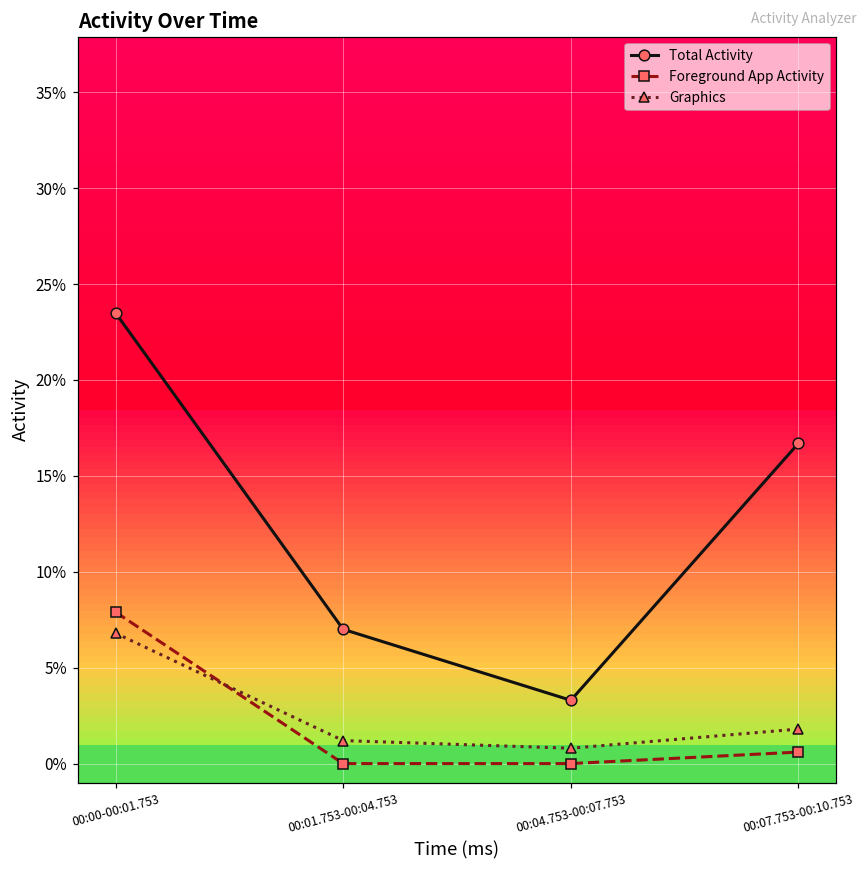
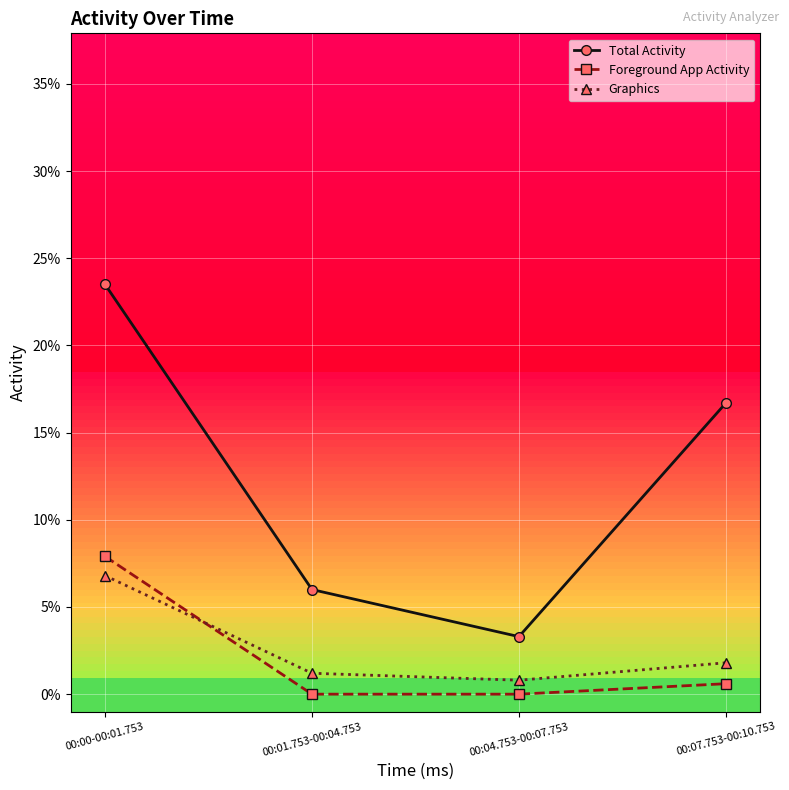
  {
    "Total Activity": {
      "00:00-00:01.753": "23.5%",
-     "00:01.753-00:04.753": "7.0%",
+     "00:01.753-00:04.753": "6.0%",
      "00:04.753-00:07.753": "3.3%",
      "00:07.753-00:10.753": "16.7%"
    }
  }
